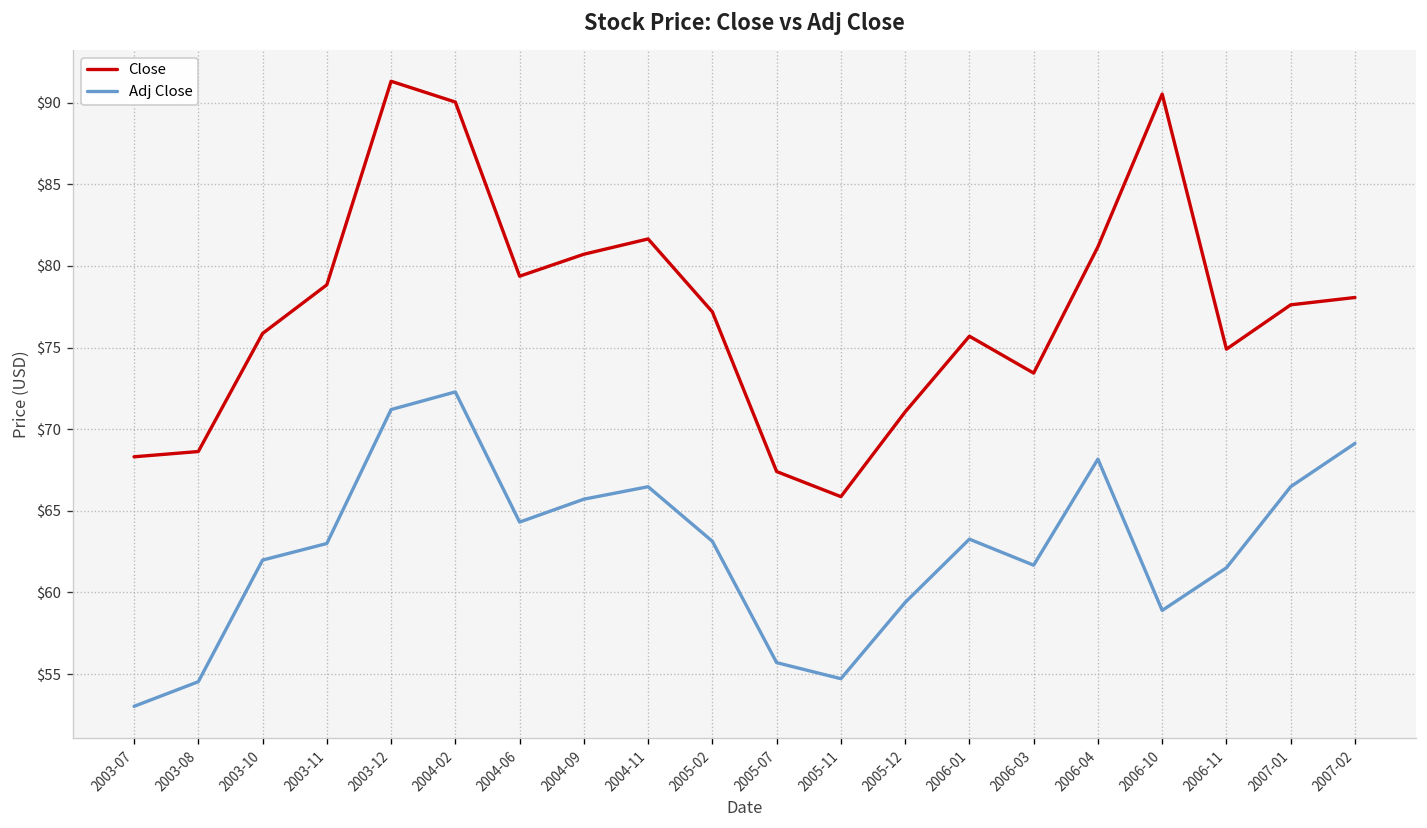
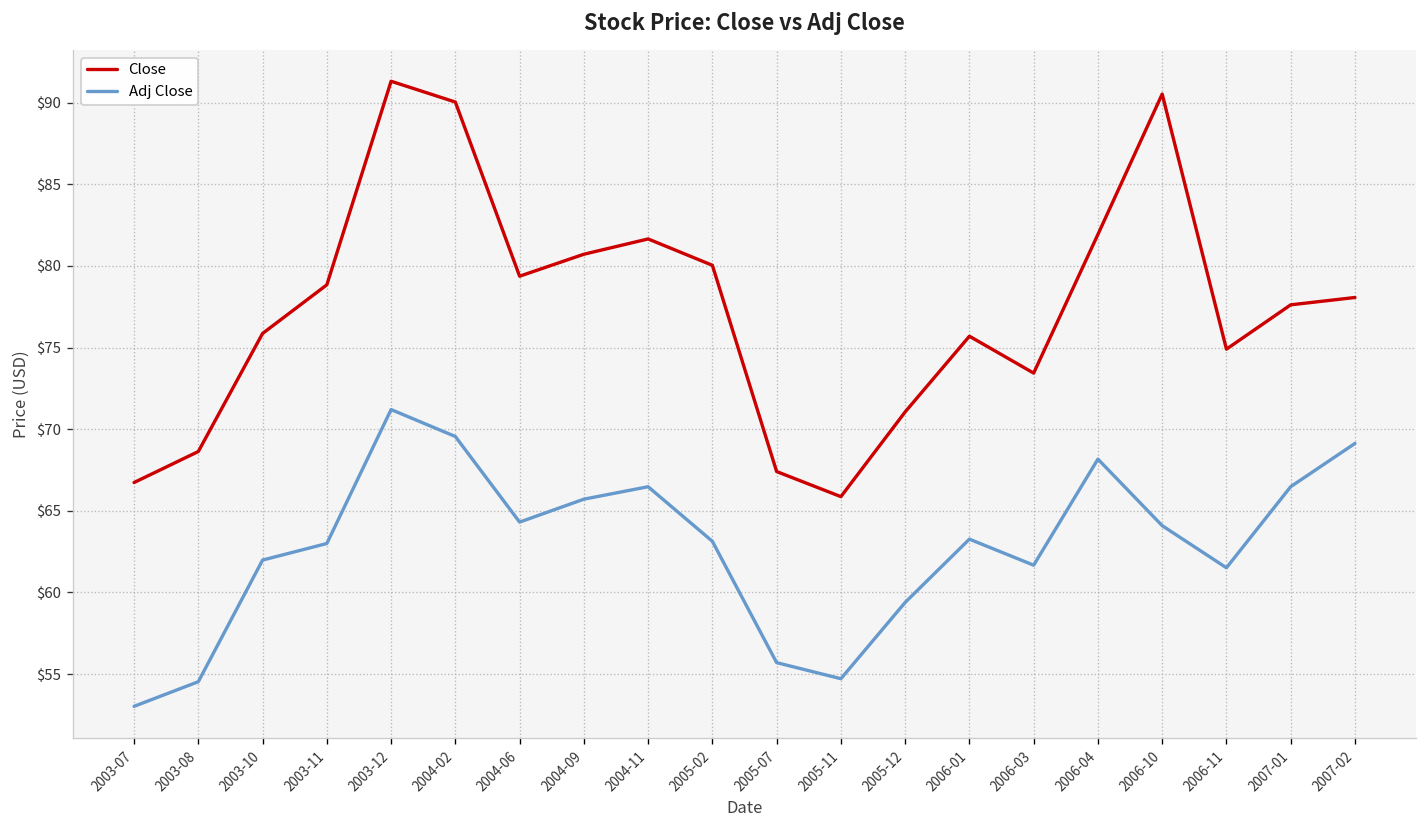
  {
    "Close": {
-     "2003-07": "$68.3",
+     "2003-07": "$66.7",
      "2003-08": "$68.6",
      "2003-10": "$75.9",
      "2003-11": "$78.8",
      "2003-12": "$91.3",
      "2004-02": "$90.0",
      "2004-06": "$79.4",
      "2004-09": "$80.7",
      "2004-11": "$81.7",
-     "2005-02": "$77.2",
+     "2005-02": "$80.0",
      "2005-07": "$67.4",
      "2005-11": "$65.9",
      "2005-12": "$71.1",
      "2006-01": "$75.7",
      "2006-03": "$73.4",
-     "2006-04": "$81.2",
+     "2006-04": "$81.9",
      "2006-10": "$90.5",
      "2006-11": "$74.9",
      "2007-01": "$77.6",
      "2007-02": "$78.1"
    },
    "Adj Close": {
      "2003-07": "$53.0",
      "2003-08": "$54.5",
      "2003-10": "$62.0",
      "2003-11": "$63.0",
      "2003-12": "$71.2",
-     "2004-02": "$72.3",
+     "2004-02": "$69.6",
      "2004-06": "$64.3",
      "2004-09": "$65.7",
      "2004-11": "$66.5",
      "2005-02": "$63.1",
      "2005-07": "$55.7",
      "2005-11": "$54.7",
      "2005-12": "$59.4",
      "2006-01": "$63.3",
      "2006-03": "$61.7",
      "2006-04": "$68.2",
-     "2006-10": "$58.9",
+     "2006-10": "$64.1",
      "2006-11": "$61.5",
      "2007-01": "$66.5",
      "2007-02": "$69.1"
    }
  }
